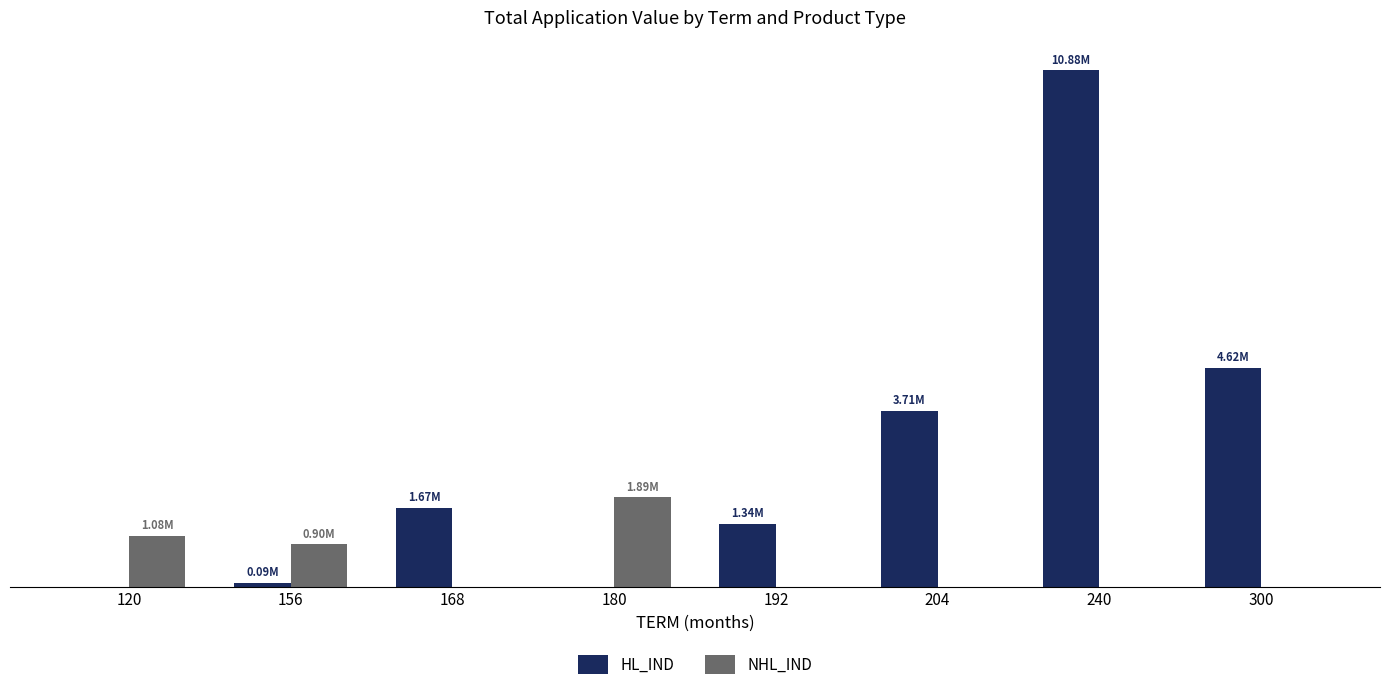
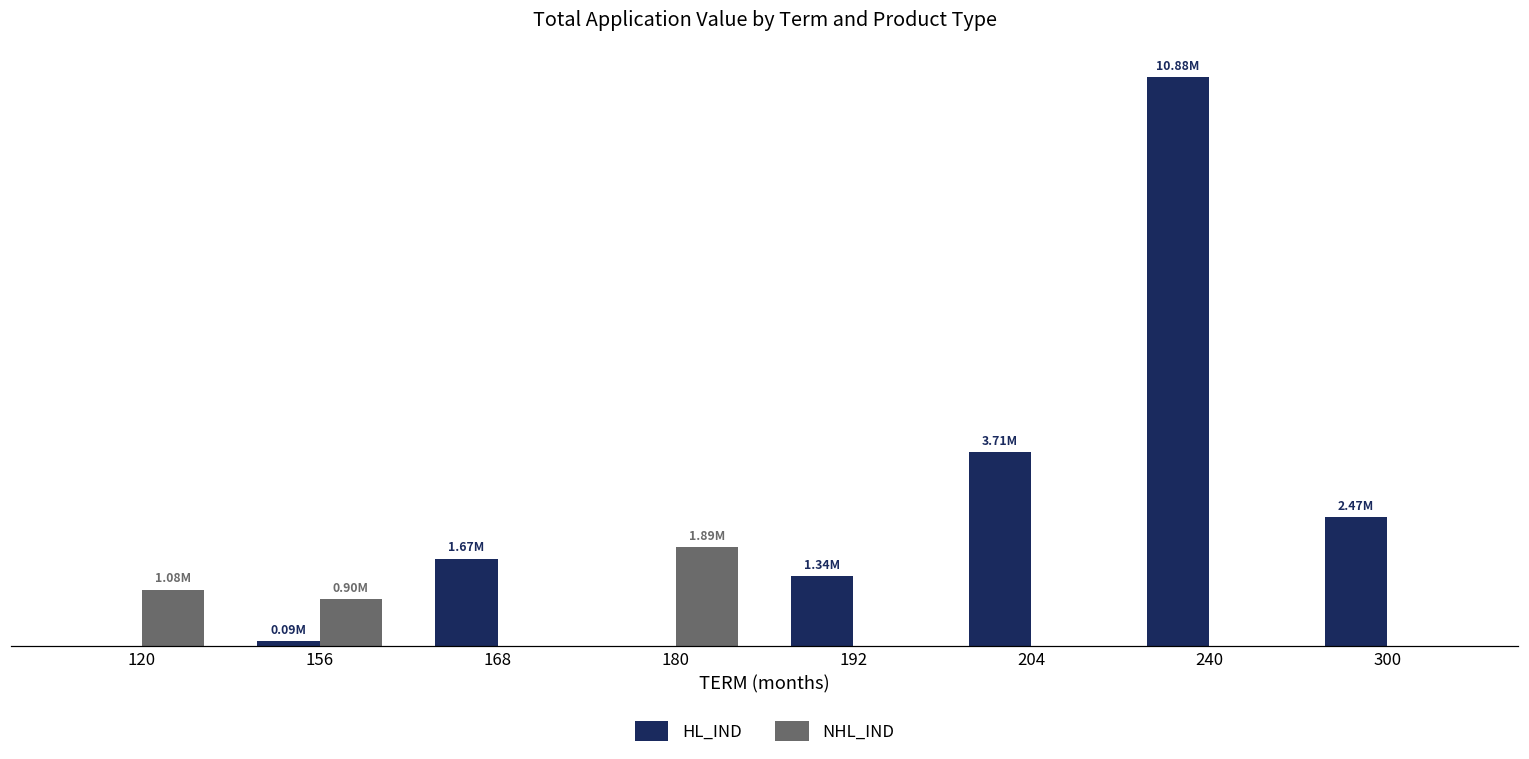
  {
    "HL_IND": {
      "156": "0.09M",
      "168": "1.67M",
      "192": "1.34M",
      "204": "3.71M",
      "240": "10.88M",
-     "300": "4.62M"
+     "300": "2.47M"
    },
    "NHL_IND": {
      "120": "1.08M",
      "156": "0.90M",
      "180": "1.89M"
    }
  }
